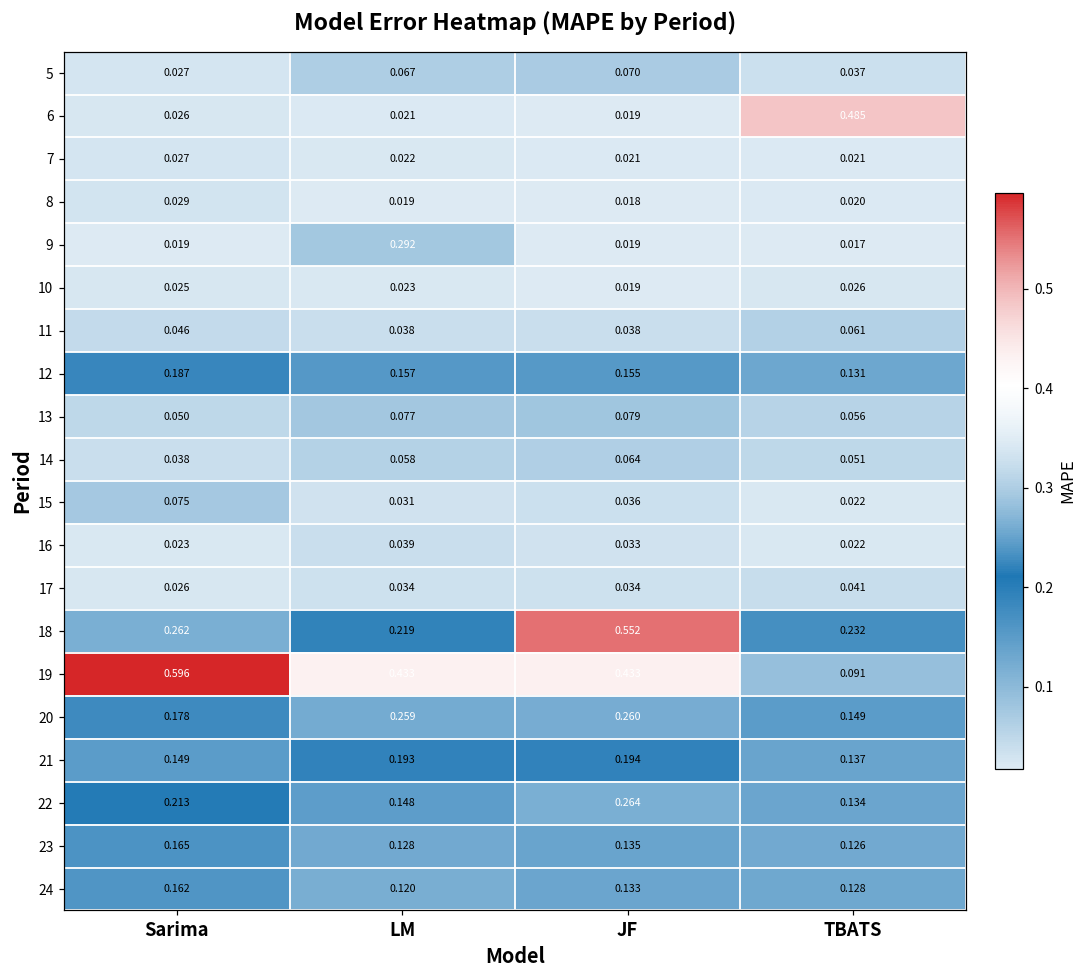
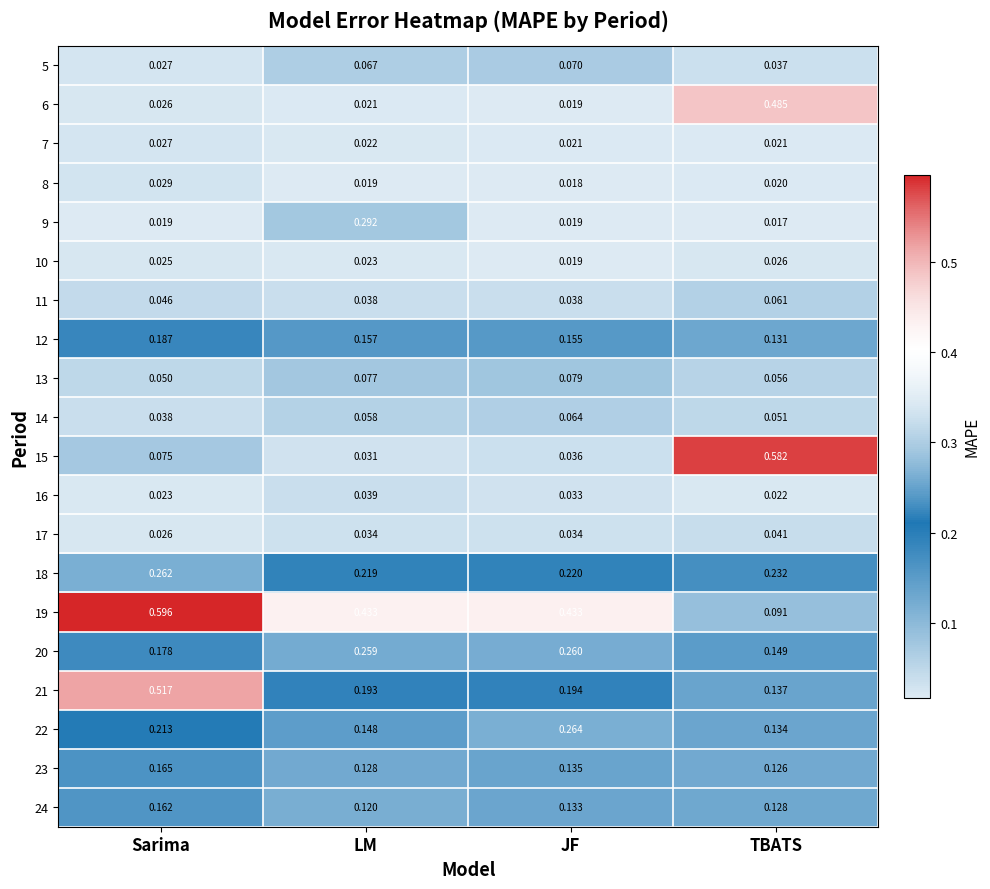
  {
    "5": {
      "Sarima": 0.027,
      "LM": 0.067,
      "JF": 0.070,
      "TBATS": 0.037
    },
    "6": {
      "Sarima": 0.026,
      "LM": 0.021,
      "JF": 0.019,
      "TBATS": 0.485
    },
    "7": {
      "Sarima": 0.027,
      "LM": 0.022,
      "JF": 0.021,
      "TBATS": 0.021
    },
    "8": {
      "Sarima": 0.029,
      "LM": 0.019,
      "JF": 0.018,
      "TBATS": 0.020
    },
    "9": {
      "Sarima": 0.019,
      "LM": 0.292,
      "JF": 0.019,
      "TBATS": 0.017
    },
    "10": {
      "Sarima": 0.025,
      "LM": 0.023,
      "JF": 0.019,
      "TBATS": 0.026
    },
    "11": {
      "Sarima": 0.046,
      "LM": 0.038,
      "JF": 0.038,
      "TBATS": 0.061
    },
    "12": {
      "Sarima": 0.187,
      "LM": 0.157,
      "JF": 0.155,
      "TBATS": 0.131
    },
    "13": {
      "Sarima": 0.050,
      "LM": 0.077,
      "JF": 0.079,
      "TBATS": 0.056
    },
    "14": {
      "Sarima": 0.038,
      "LM": 0.058,
      "JF": 0.064,
      "TBATS": 0.051
    },
    "15": {
      "Sarima": 0.075,
      "LM": 0.031,
      "JF": 0.036,
-     "TBATS": 0.022
+     "TBATS": 0.582
    },
    "16": {
      "Sarima": 0.023,
      "LM": 0.039,
      "JF": 0.033,
      "TBATS": 0.022
    },
    "17": {
      "Sarima": 0.026,
      "LM": 0.034,
      "JF": 0.034,
      "TBATS": 0.041
    },
    "18": {
      "Sarima": 0.262,
      "LM": 0.219,
-     "JF": 0.552,
+     "JF": 0.220,
      "TBATS": 0.232
    },
    "19": {
      "Sarima": 0.596,
      "TBATS": 0.091
    },
    "20": {
      "Sarima": 0.178,
      "LM": 0.259,
      "JF": 0.260,
      "TBATS": 0.149
    },
    "21": {
-     "Sarima": 0.149,
+     "Sarima": 0.517,
      "LM": 0.193,
      "JF": 0.194,
      "TBATS": 0.137
    },
    "22": {
      "Sarima": 0.213,
      "LM": 0.148,
      "JF": 0.264,
      "TBATS": 0.134
    },
    "23": {
      "Sarima": 0.165,
      "LM": 0.128,
      "JF": 0.135,
      "TBATS": 0.126
    },
    "24": {
      "Sarima": 0.162,
      "LM": 0.120,
      "JF": 0.133,
      "TBATS": 0.128
    }
  }
